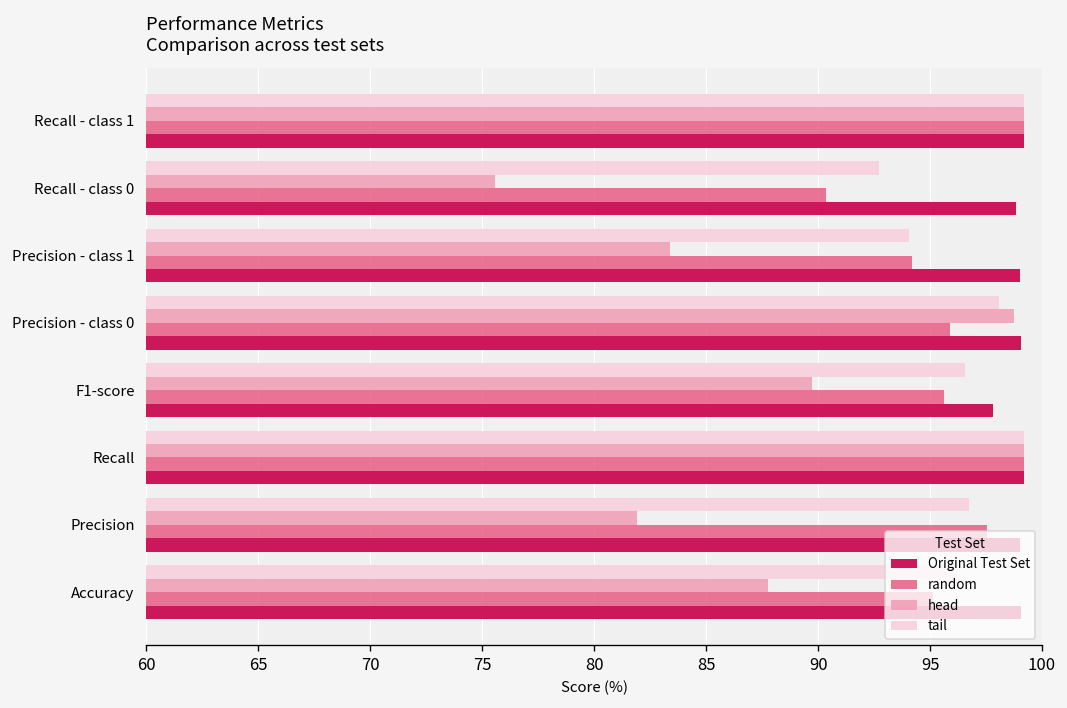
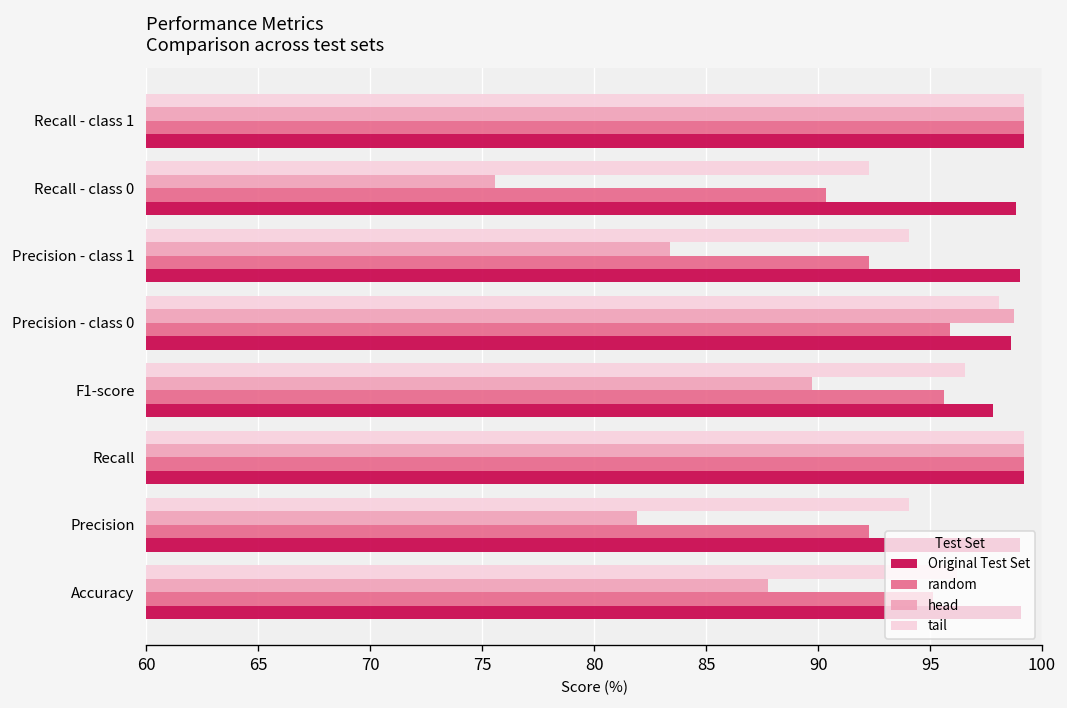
  {
    "Original Test Set": {
      "Recall - class 1": 99.2,
      "Recall - class 0": 98.9,
      "Precision - class 1": 99.0,
-     "Precision - class 0": 99.1,
+     "Precision - class 0": 98.6,
      "F1-score": 97.8,
      "Recall": 99.2
    },
    "random": {
      "Recall - class 1": 99.2,
      "Recall - class 0": 90.4,
-     "Precision - class 1": 94.2,
+     "Precision - class 1": 92.3,
      "Precision - class 0": 95.9,
      "F1-score": 95.6,
      "Recall": 99.2,
-     "Precision": 97.6
+     "Precision": 92.3
    },
    "head": {
      "Recall - class 1": 99.2,
      "Recall - class 0": 75.5,
      "Precision - class 1": 83.4,
      "Precision - class 0": 98.8,
      "F1-score": 89.7,
      "Recall": 99.2,
      "Precision": 81.9,
      "Accuracy": 87.8
    },
    "tail": {
      "Recall - class 1": 99.2,
-     "Recall - class 0": 92.7,
+     "Recall - class 0": 92.3,
      "Precision - class 1": 94.1,
      "Precision - class 0": 98.1,
      "F1-score": 96.6,
      "Recall": 99.2,
-     "Precision": 96.8
+     "Precision": 94.1
    }
  }
